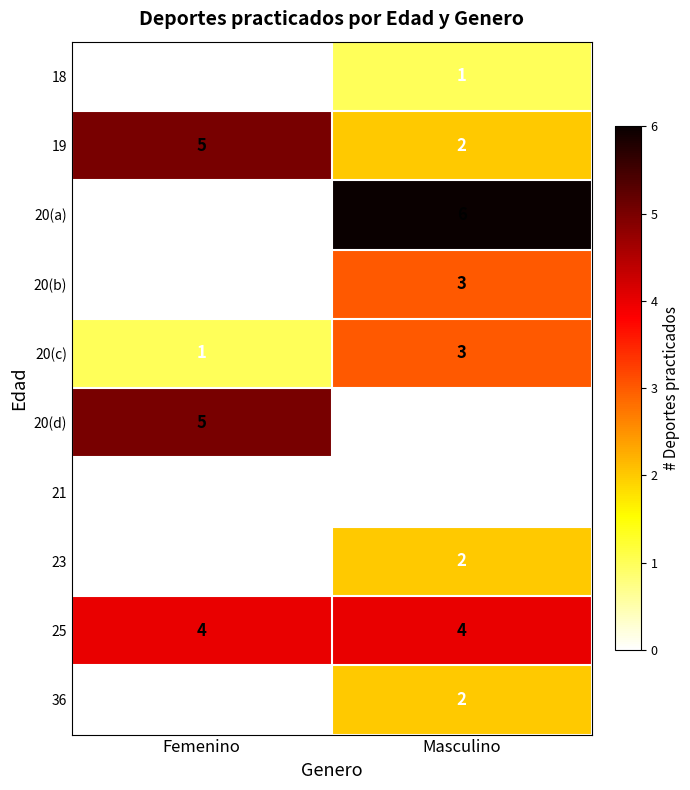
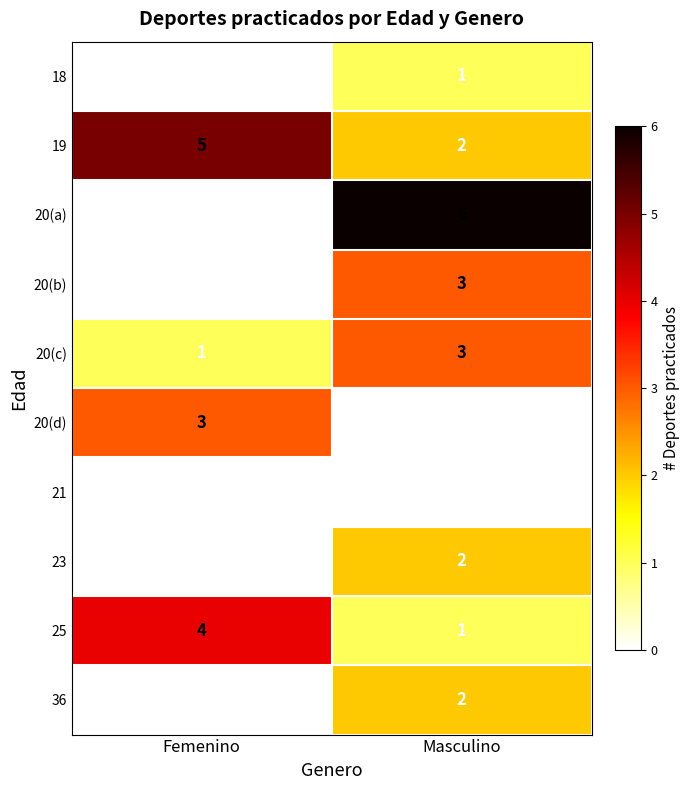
  {
    "18": {
      "Masculino": 1
    },
    "19": {
      "Femenino": 5,
      "Masculino": 2
    },
    "20(b)": {
      "Masculino": 3
    },
    "20(c)": {
      "Femenino": 1,
      "Masculino": 3
    },
    "20(d)": {
-     "Femenino": 5
+     "Femenino": 3
    },
    "23": {
      "Masculino": 2
    },
    "25": {
      "Femenino": 4,
-     "Masculino": 4
+     "Masculino": 1
    },
    "36": {
      "Masculino": 2
    }
  }
